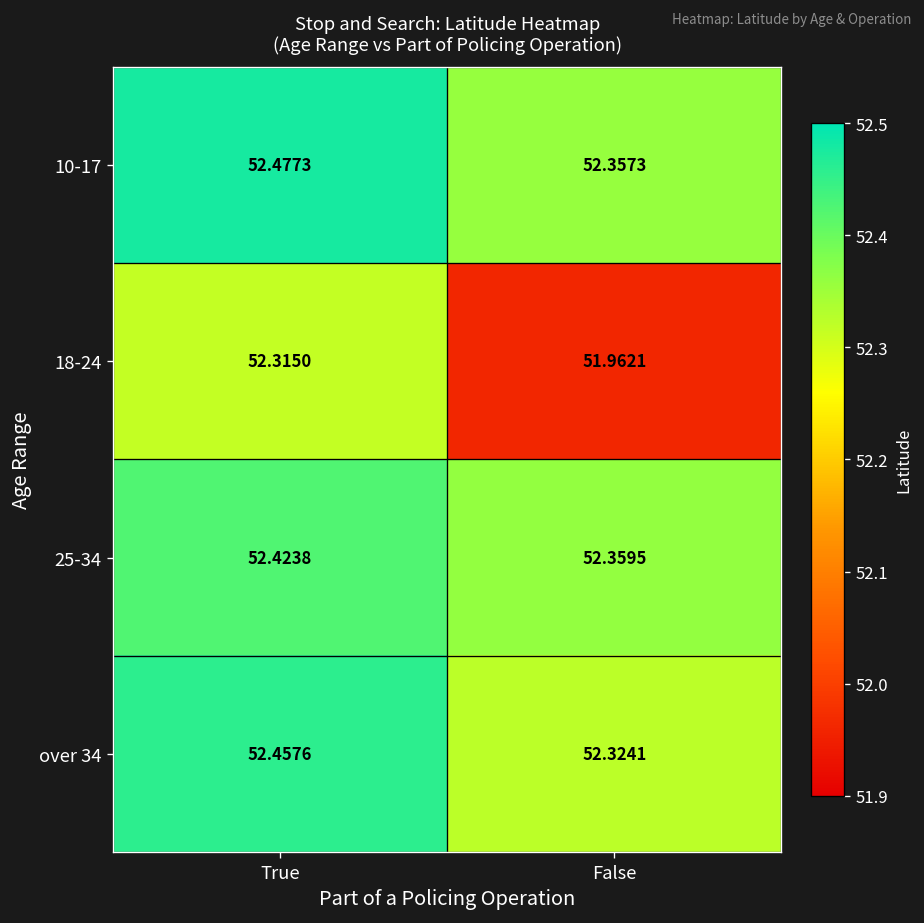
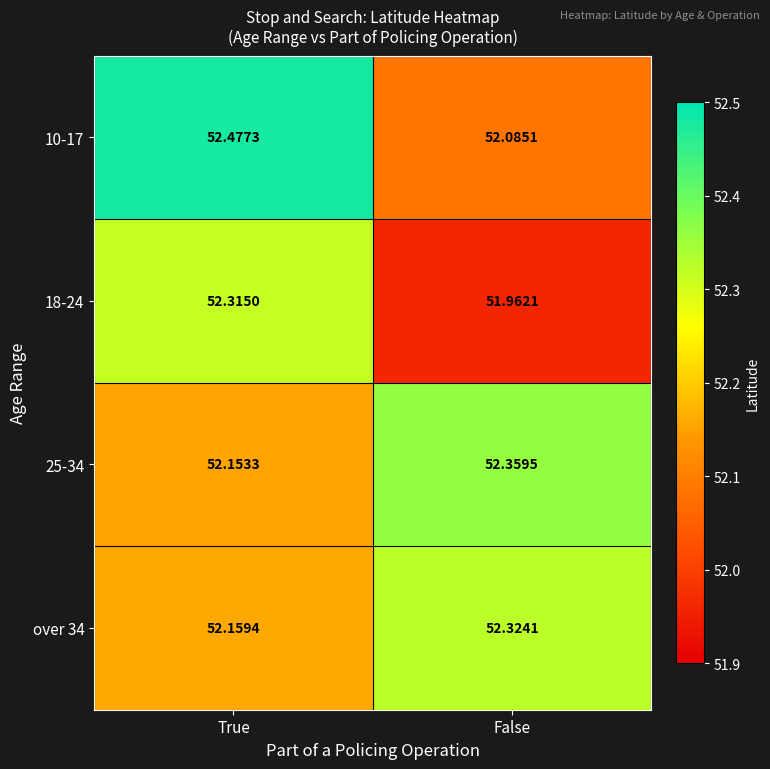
  {
    "10-17": {
      "True": 52.4773,
-     "False": 52.3573
+     "False": 52.0851
    },
    "18-24": {
      "True": 52.3150,
      "False": 51.9621
    },
    "25-34": {
-     "True": 52.4238,
+     "True": 52.1533,
      "False": 52.3595
    },
    "over 34": {
-     "True": 52.4576,
+     "True": 52.1594,
      "False": 52.3241
    }
  }
